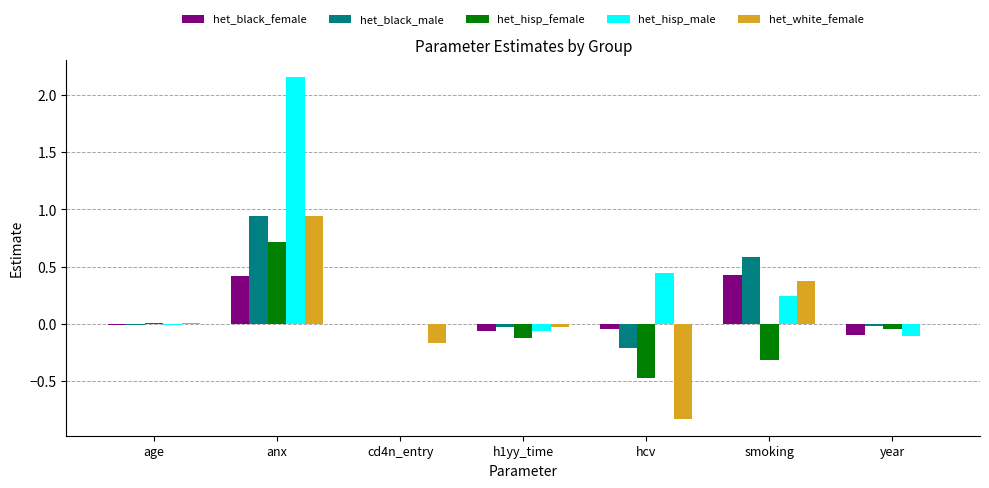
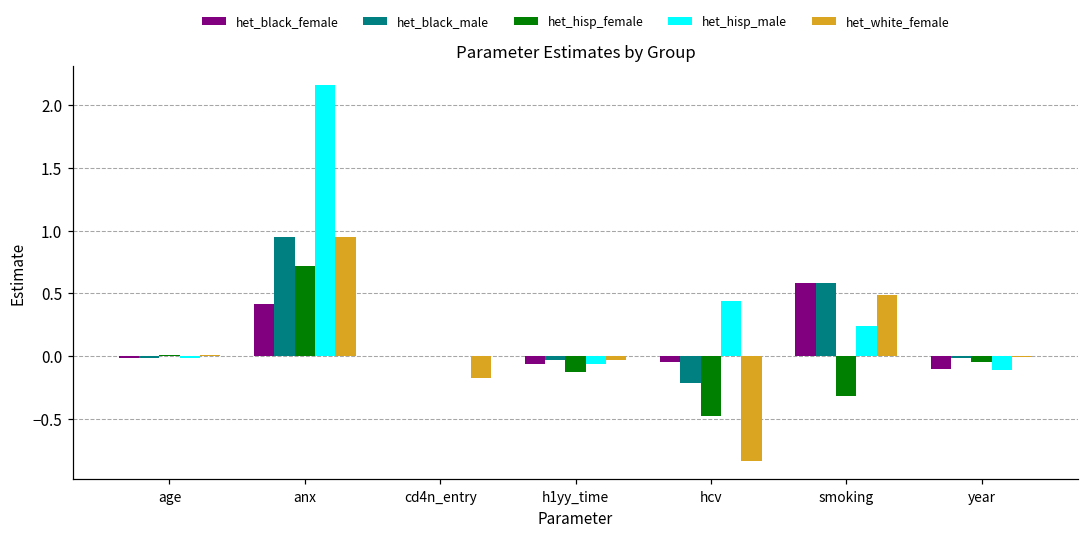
  {
    "het_black_female": {
      "anx": 0.41,
      "h1yy_time": -0.06,
      "hcv": -0.04,
-     "smoking": 0.43,
+     "smoking": 0.58,
      "year": -0.10
    },
    "het_black_male": {
      "anx": 0.95,
      "h1yy_time": -0.03,
      "hcv": -0.21,
      "smoking": 0.59
    },
    "het_hisp_female": {
      "anx": 0.71,
      "h1yy_time": -0.13,
      "hcv": -0.48,
      "smoking": -0.32,
      "year": -0.04
    },
    "het_hisp_male": {
      "anx": 2.16,
      "h1yy_time": -0.06,
      "hcv": 0.44,
      "smoking": 0.24,
      "year": -0.11
    },
    "het_white_female": {
      "anx": 0.95,
      "cd4n_entry": -0.17,
      "h1yy_time": -0.03,
      "hcv": -0.83,
-     "smoking": 0.37
+     "smoking": 0.49
    }
  }
